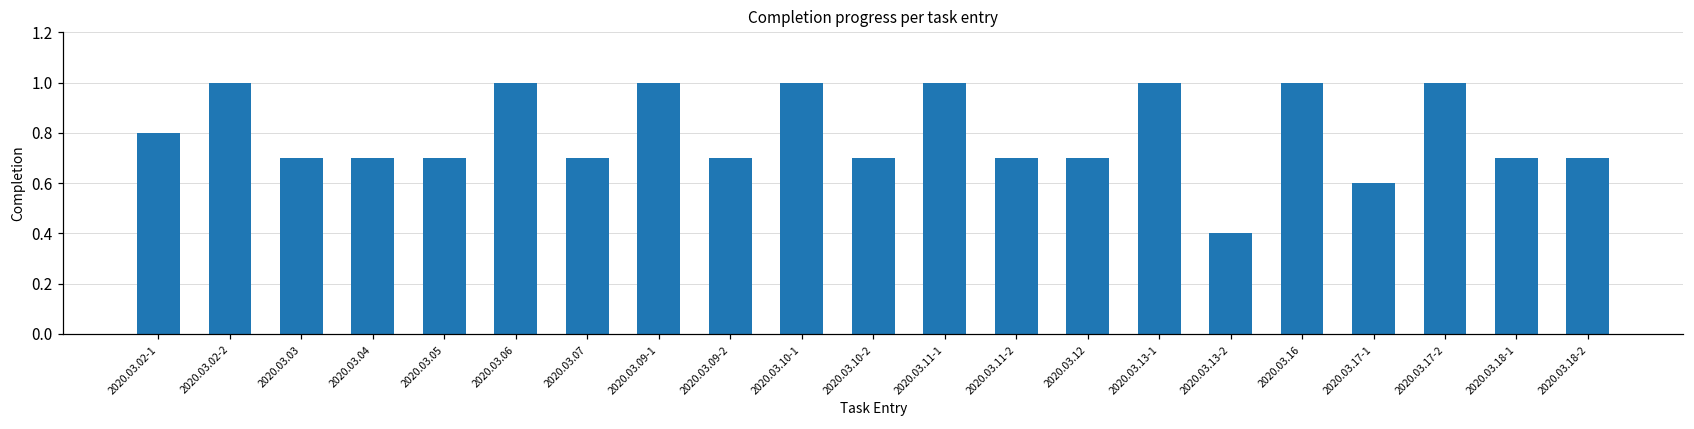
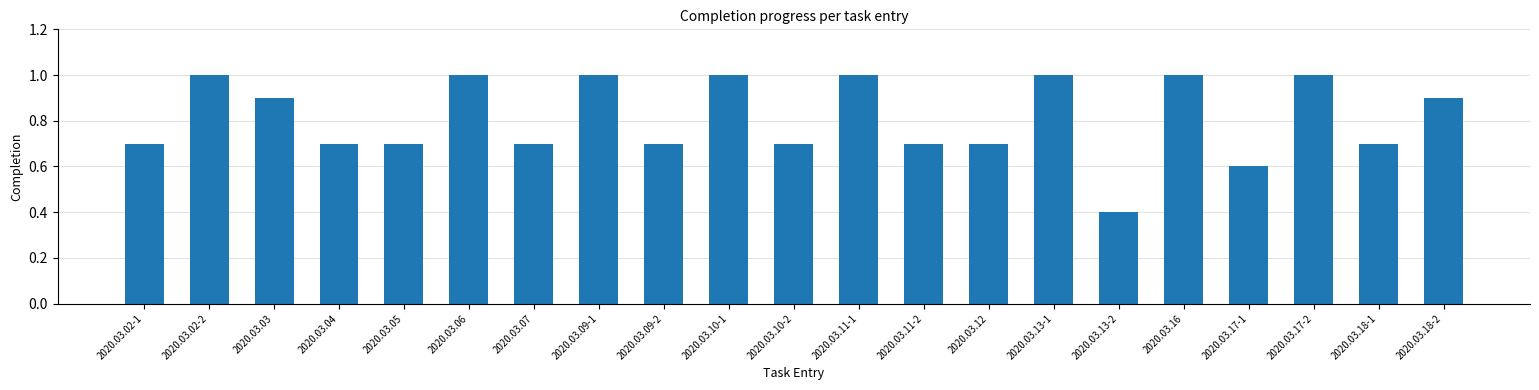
  {
-   "2020.03.02-1": 0.8,
+   "2020.03.02-1": 0.7,
    "2020.03.02-2": 1.0,
-   "2020.03.03": 0.7,
+   "2020.03.03": 0.9,
    "2020.03.04": 0.7,
    "2020.03.05": 0.7,
    "2020.03.06": 1.0,
    "2020.03.07": 0.7,
    "2020.03.09-1": 1.0,
    "2020.03.09-2": 0.7,
    "2020.03.10-1": 1.0,
    "2020.03.10-2": 0.7,
    "2020.03.11-1": 1.0,
    "2020.03.11-2": 0.7,
    "2020.03.12": 0.7,
    "2020.03.13-1": 1.0,
    "2020.03.13-2": 0.4,
    "2020.03.16": 1.0,
    "2020.03.17-1": 0.6,
    "2020.03.17-2": 1.0,
    "2020.03.18-1": 0.7,
-   "2020.03.18-2": 0.7
+   "2020.03.18-2": 0.9
  }
